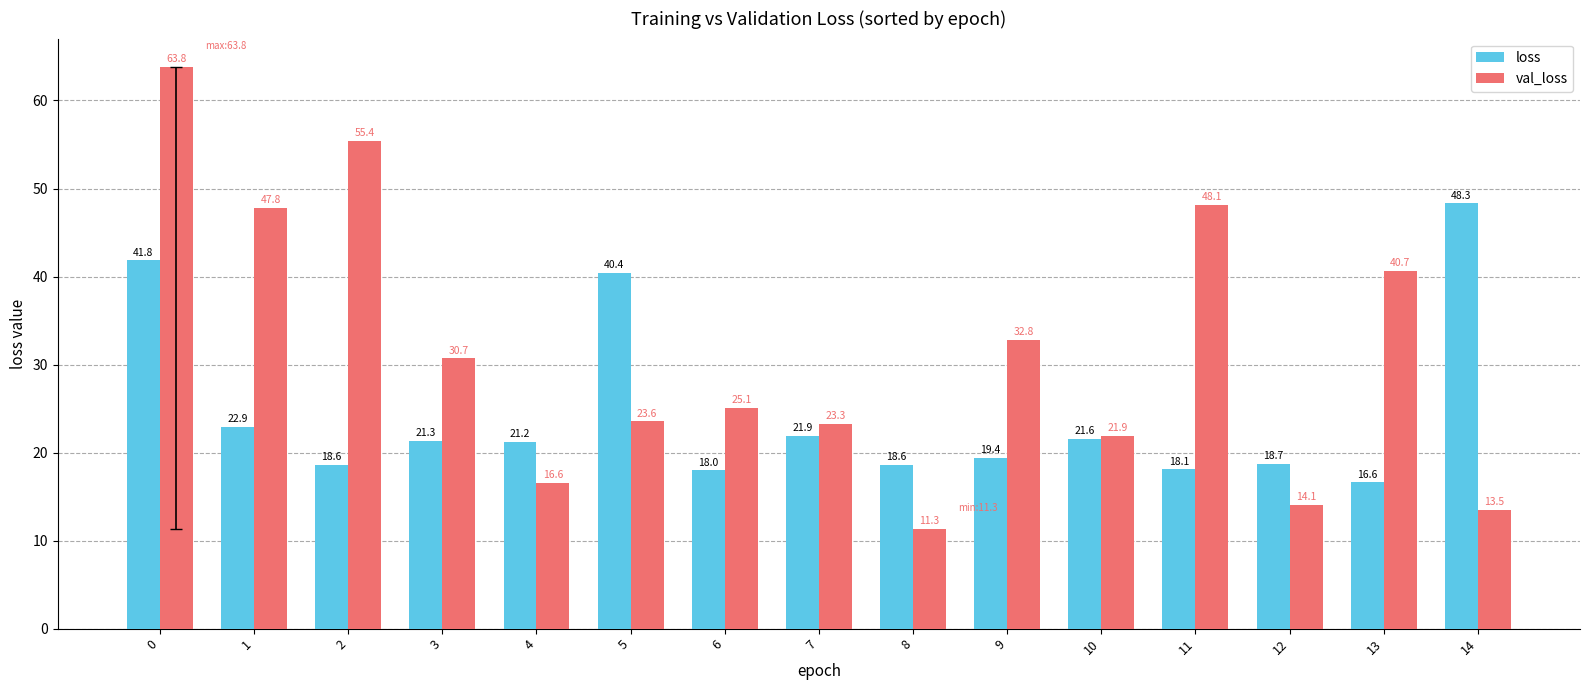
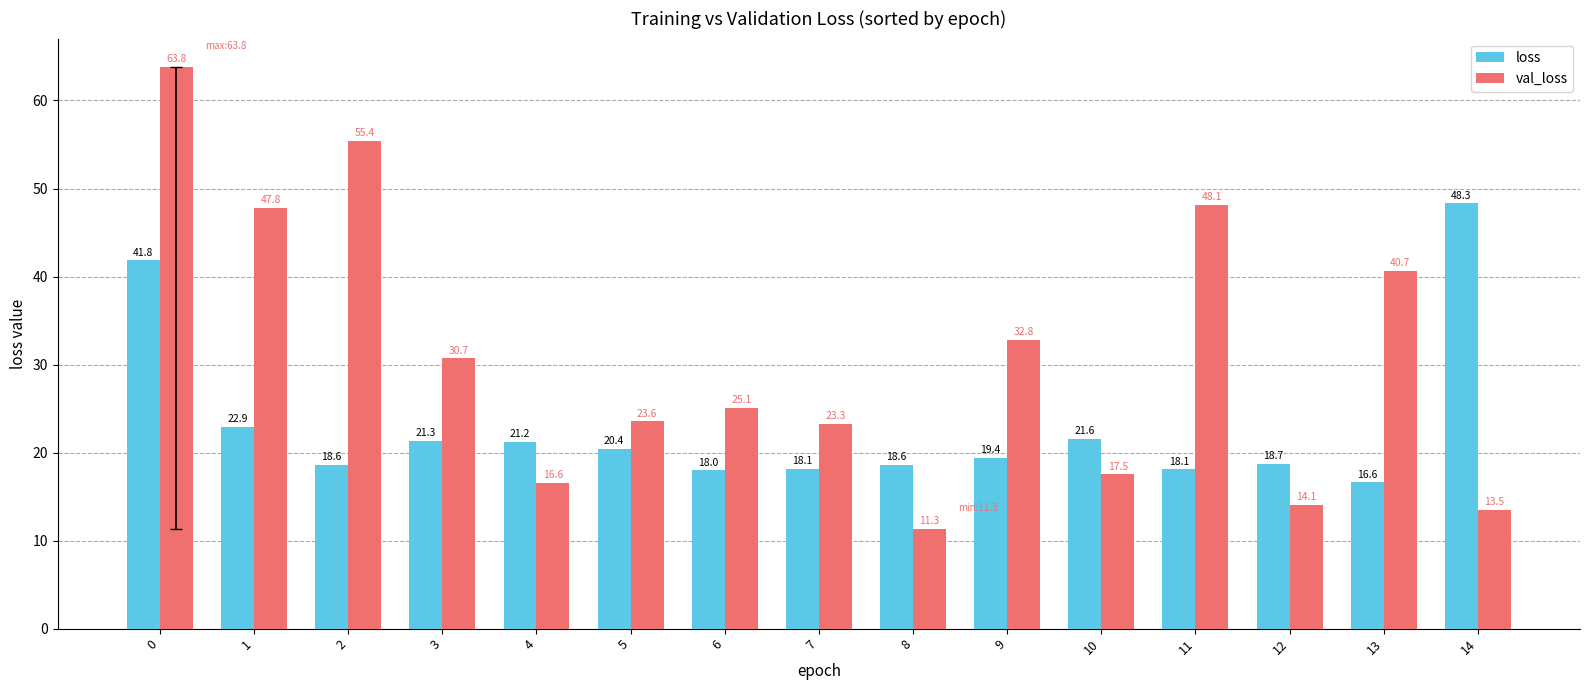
  {
    "loss": {
      "0": 41.8,
      "1": 22.9,
      "2": 18.6,
      "3": 21.3,
      "4": 21.2,
-     "5": 40.4,
+     "5": 20.4,
      "6": 18.0,
-     "7": 21.9,
+     "7": 18.1,
      "8": 18.6,
      "9": 19.4,
      "10": 21.6,
      "11": 18.1,
      "12": 18.7,
      "13": 16.6,
      "14": 48.3
    },
    "val_loss": {
      "0": 63.8,
      "1": 47.8,
      "2": 55.4,
      "3": 30.7,
      "4": 16.6,
      "5": 23.6,
      "6": 25.1,
      "7": 23.3,
      "8": 11.3,
      "9": 32.8,
-     "10": 21.9,
+     "10": 17.5,
      "11": 48.1,
      "12": 14.1,
      "13": 40.7,
      "14": 13.5
    }
  }
